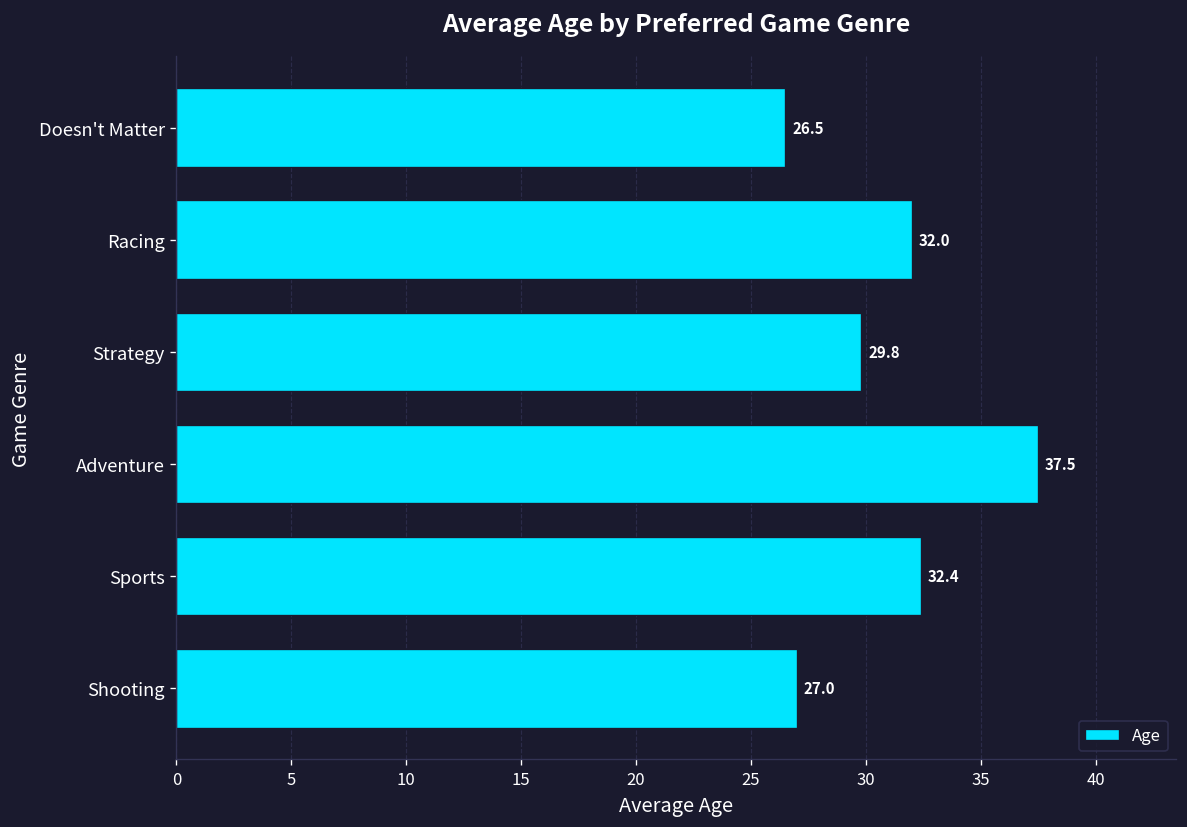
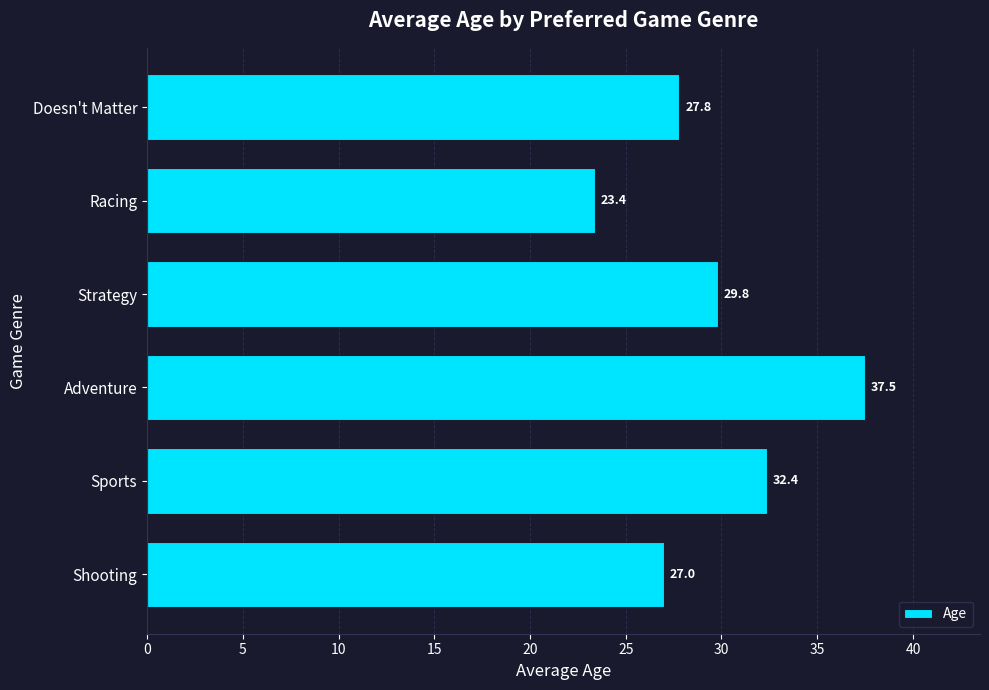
  {
-   "Doesn't Matter": 26.5,
-   "Racing": 32.0,
+   "Doesn't Matter": 27.8,
+   "Racing": 23.4,
    "Strategy": 29.8,
    "Adventure": 37.5,
    "Sports": 32.4,
    "Shooting": 27.0
  }
